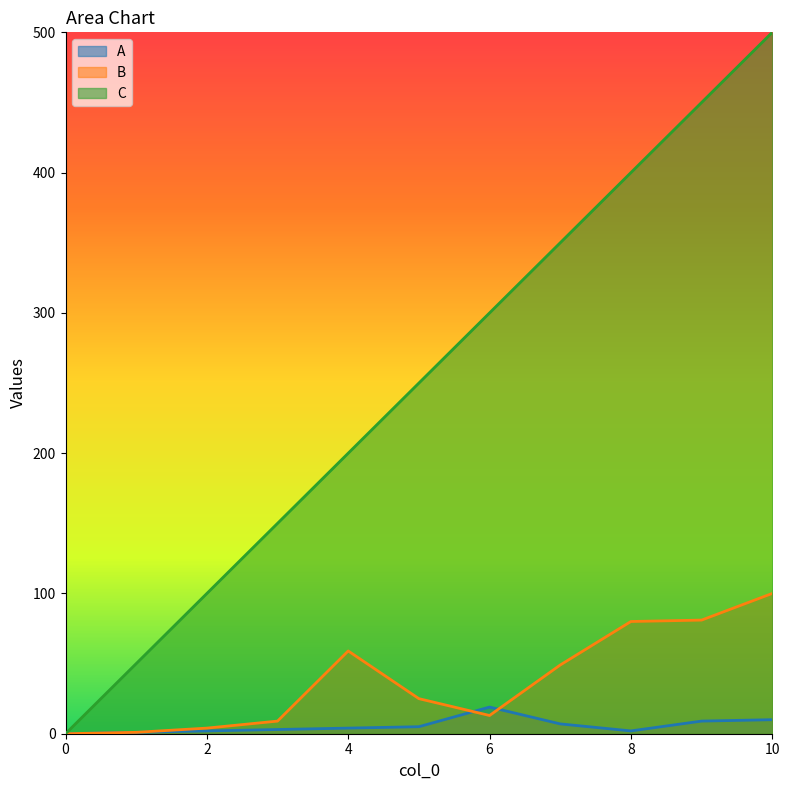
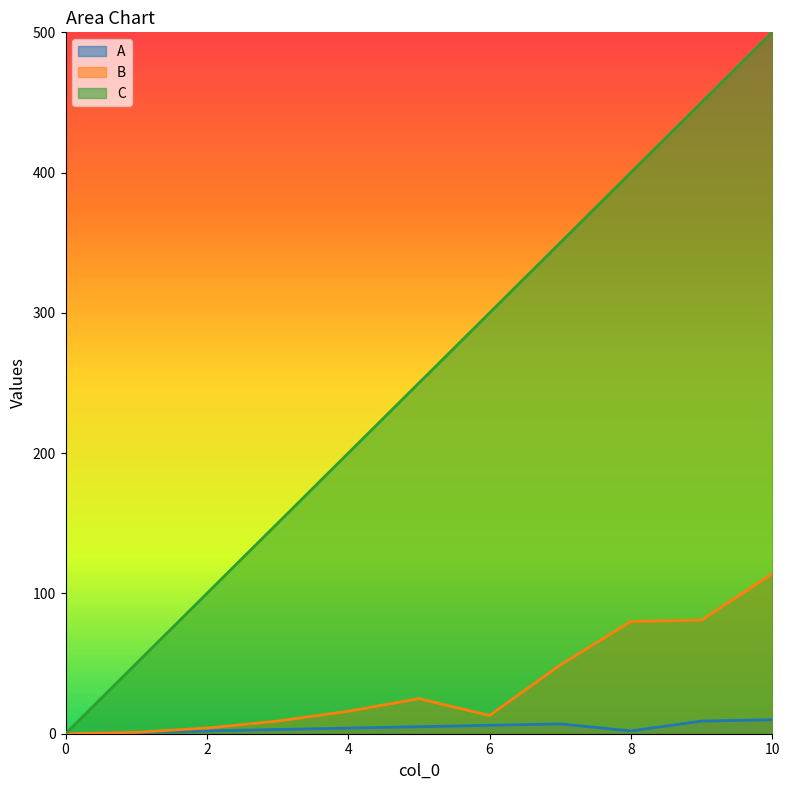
  {
    "A": {
      "2": 2,
      "4": 4,
-     "6": 19,
+     "6": 6,
      "8": 2,
      "10": 10
    },
    "B": {
      "2": 4,
-     "4": 59,
+     "4": 16,
      "6": 13,
      "8": 80,
-     "10": 100
+     "10": 114
    },
    "C": {
      "2": 100,
      "4": 200,
      "6": 300,
      "8": 400,
      "10": 500
    }
  }
